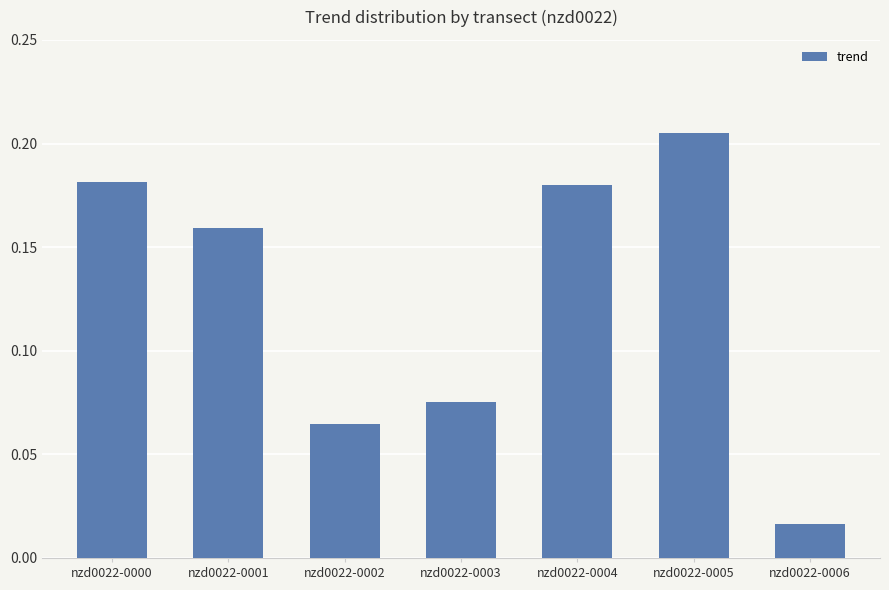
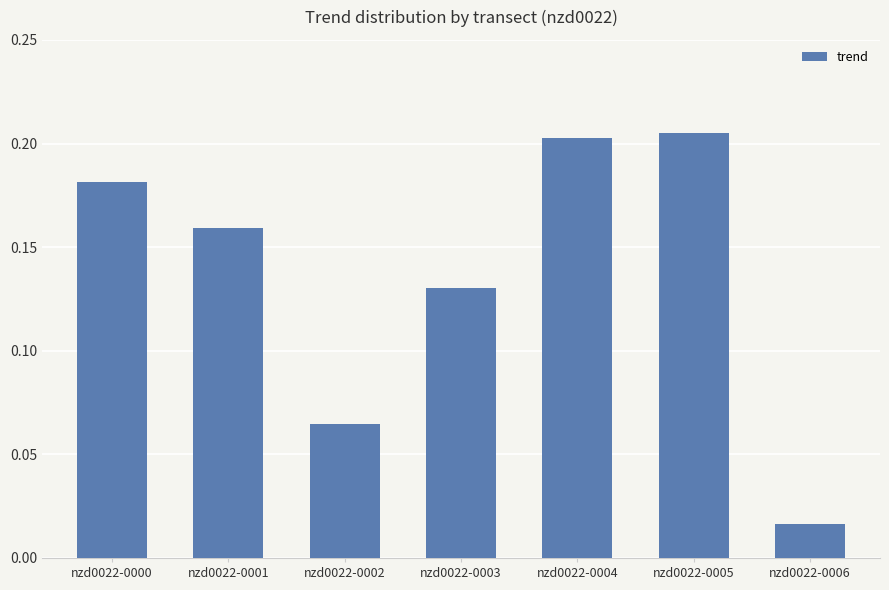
  {
    "nzd0022-0000": 0.181,
    "nzd0022-0001": 0.159,
    "nzd0022-0002": 0.065,
-   "nzd0022-0003": 0.075,
-   "nzd0022-0004": 0.180,
+   "nzd0022-0003": 0.130,
+   "nzd0022-0004": 0.203,
    "nzd0022-0005": 0.205,
    "nzd0022-0006": 0.016
  }
